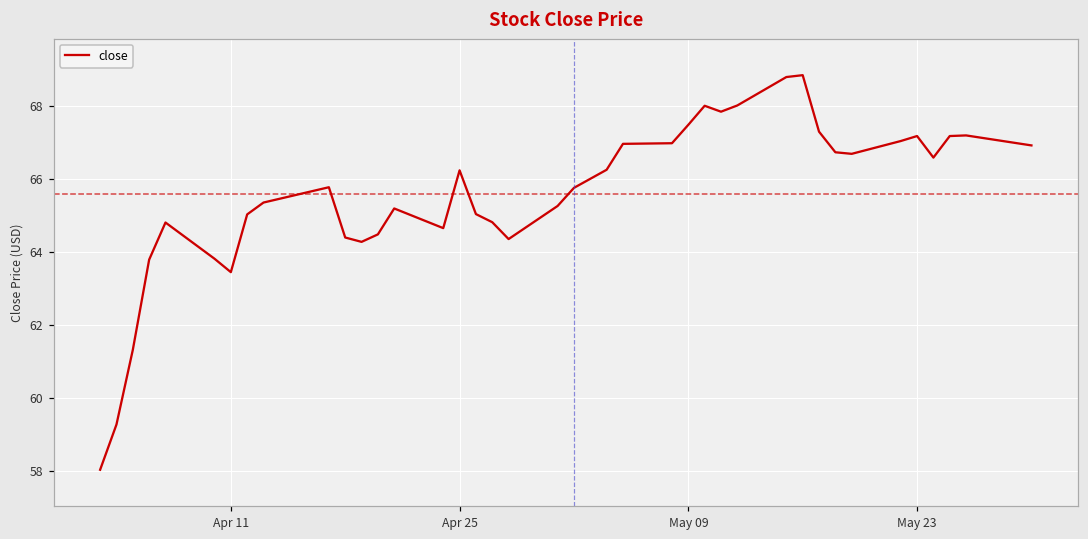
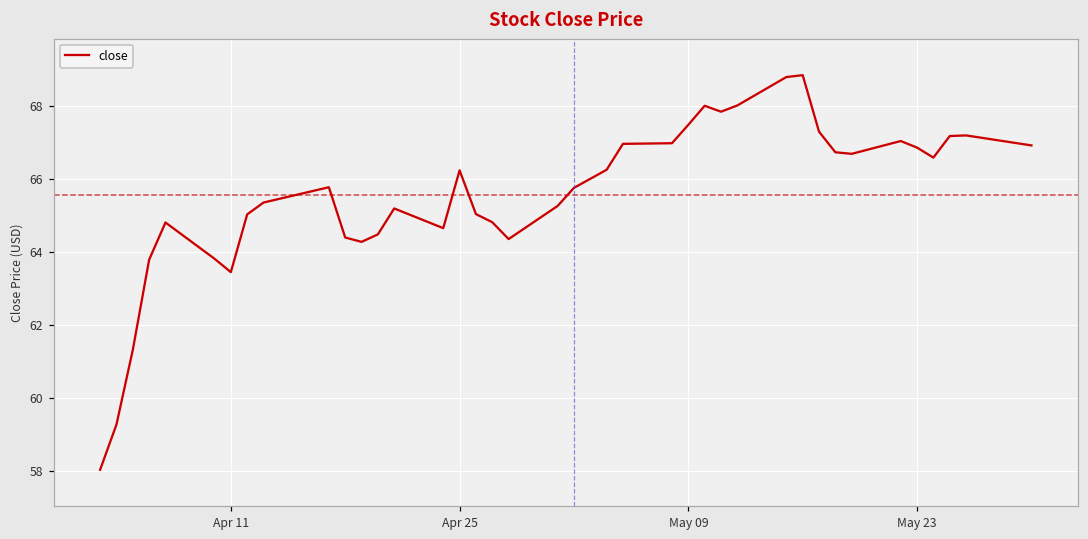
  {
    "Apr 11": 63.5,
    "Apr 25": 66.2,
    "May 09": 67.5,
-   "May 23": 67.2
+   "May 23": 66.9
  }
